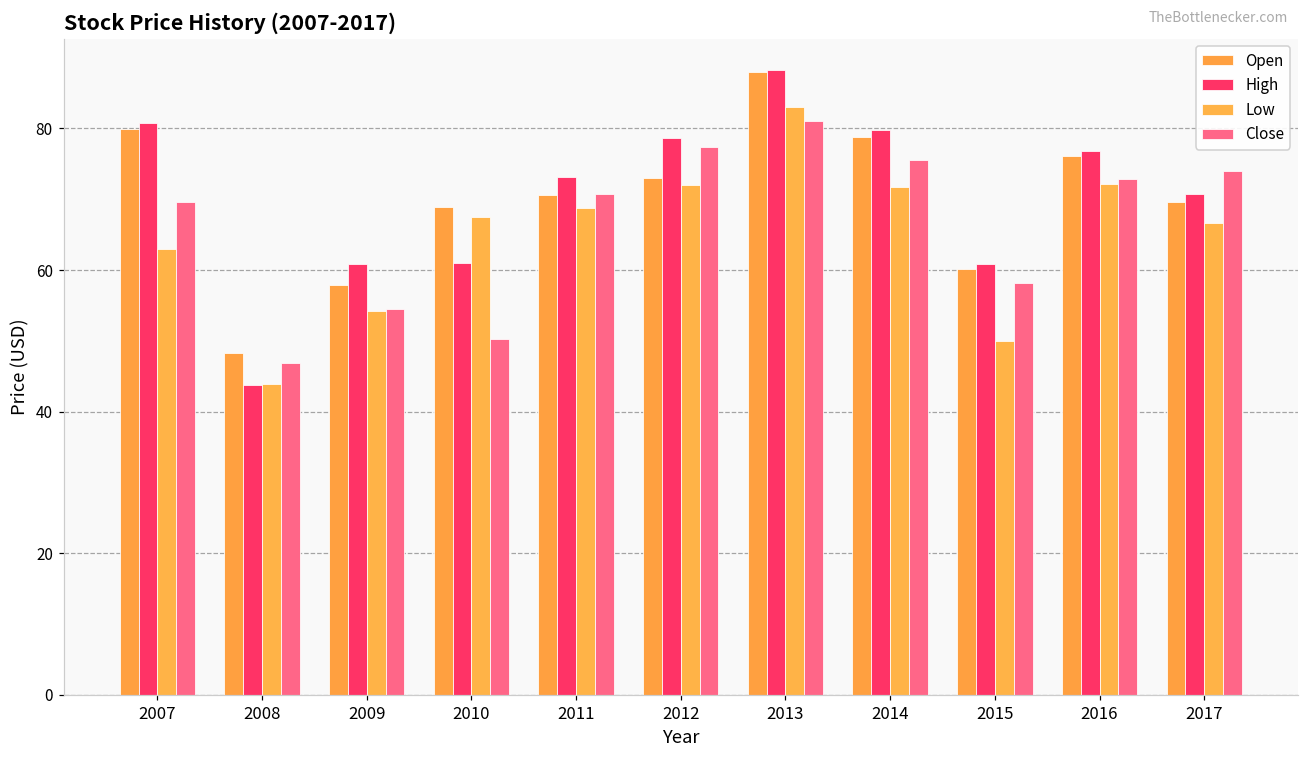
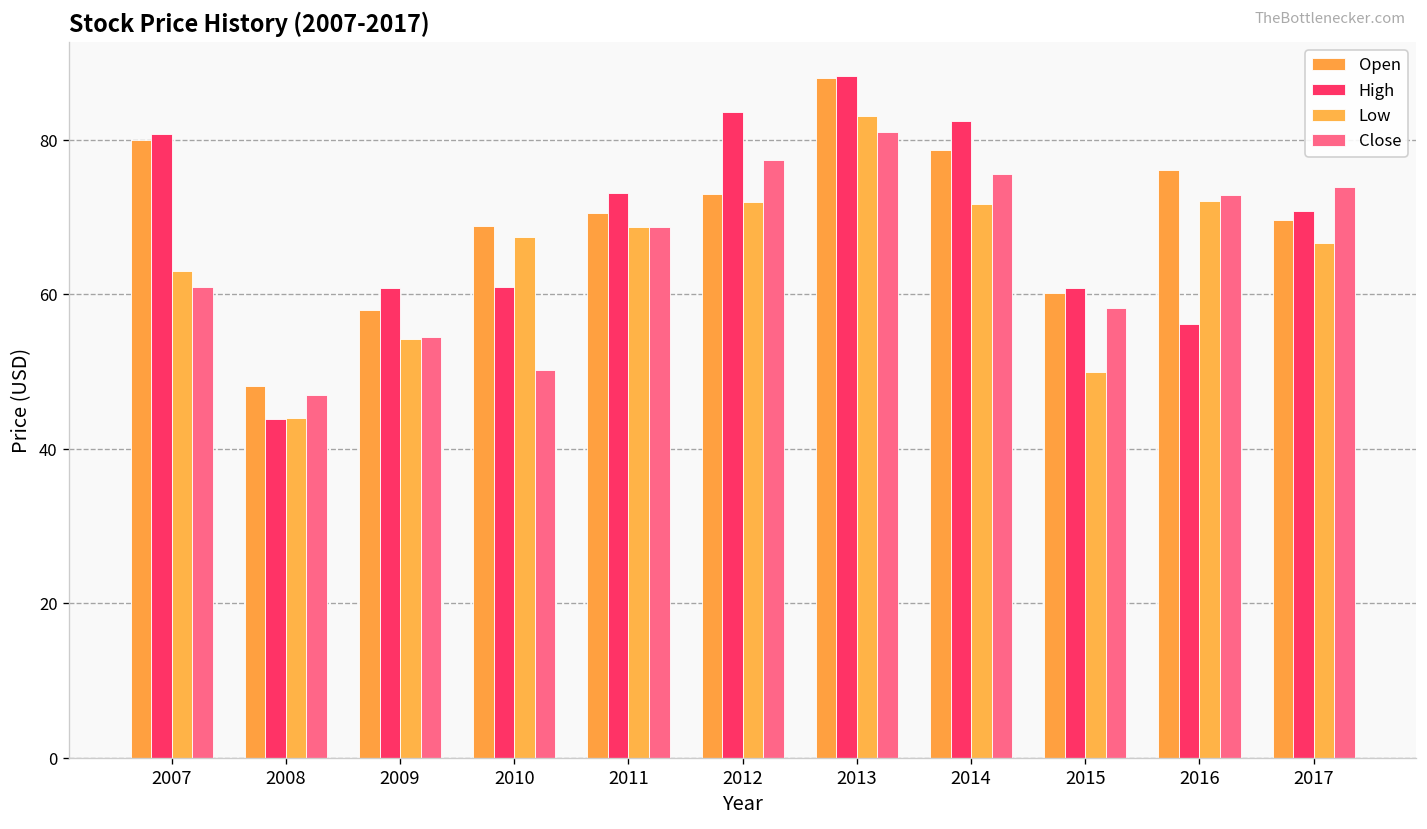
  {
    "High": {
      "2007": 81,
      "2008": 44,
      "2009": 61,
      "2010": 61,
      "2011": 73,
-     "2012": 79,
+     "2012": 84,
      "2013": 88,
-     "2014": 80,
+     "2014": 82,
      "2015": 61,
-     "2016": 77,
+     "2016": 56,
      "2017": 71
    },
    "Close": {
-     "2007": 70,
+     "2007": 61,
      "2008": 47,
      "2009": 55,
      "2010": 50,
-     "2011": 71,
+     "2011": 69,
      "2012": 77,
      "2013": 81,
      "2014": 76,
      "2015": 58,
      "2016": 73,
      "2017": 74
    }
  }
